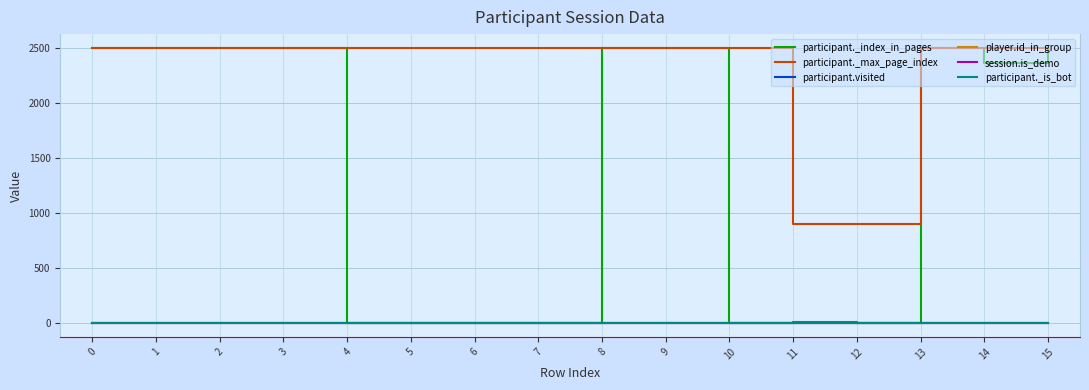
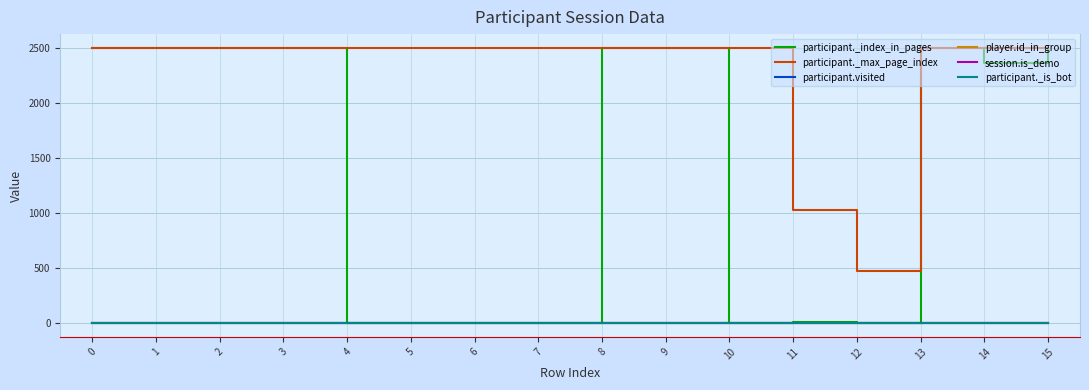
  {
    "participant._max_page_index": {
      "4": 2500,
      "5": 2500,
      "6": 2500,
      "7": 2500,
      "10": 2500,
-     "11": 900,
-     "12": 900
+     "11": 1020,
+     "12": 470
    },
    "participant._is_bot": {
      "0": 0,
      "1": 0,
      "2": 0,
      "3": 0,
      "8": 0,
      "9": 0,
      "13": 0,
      "14": 0,
      "15": 0
    }
  }
